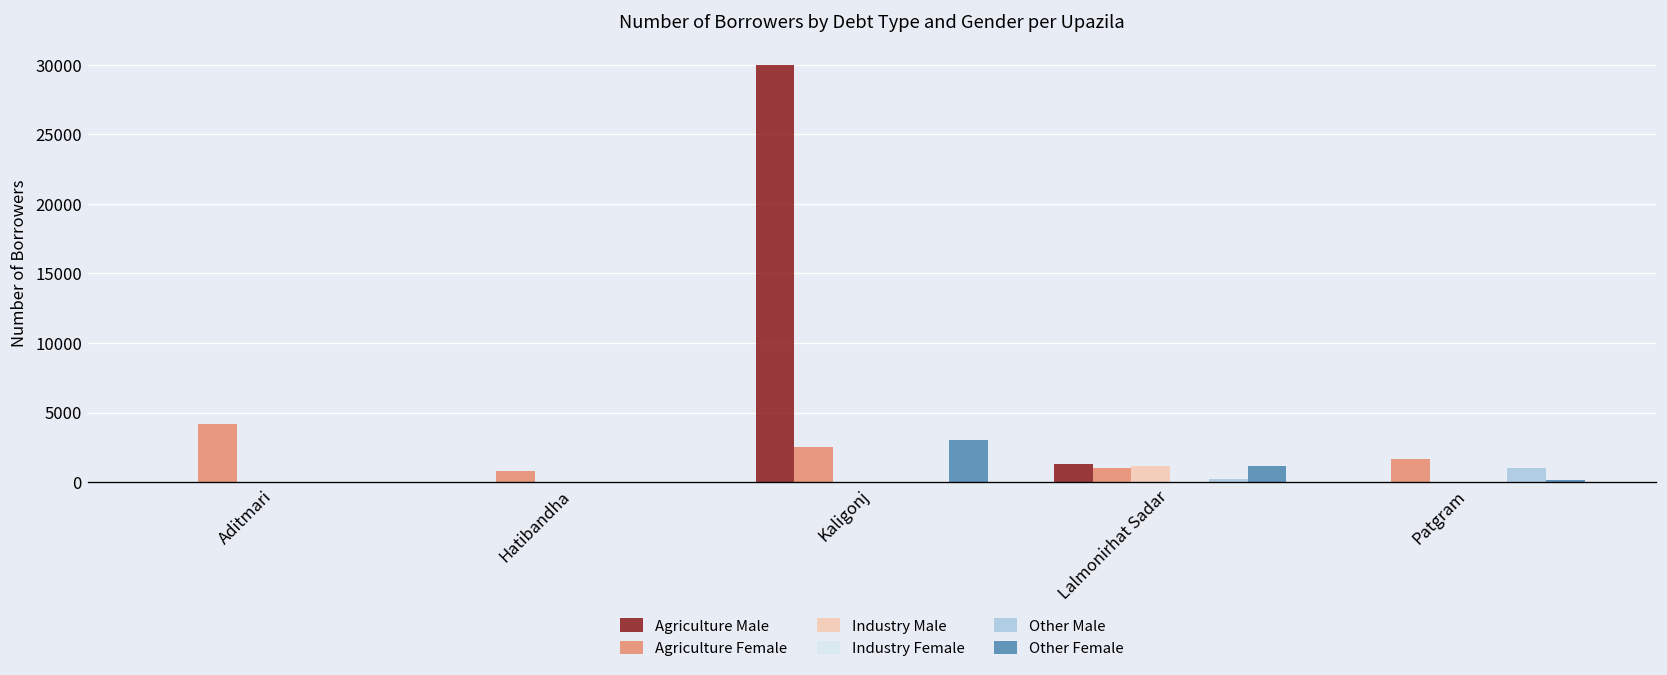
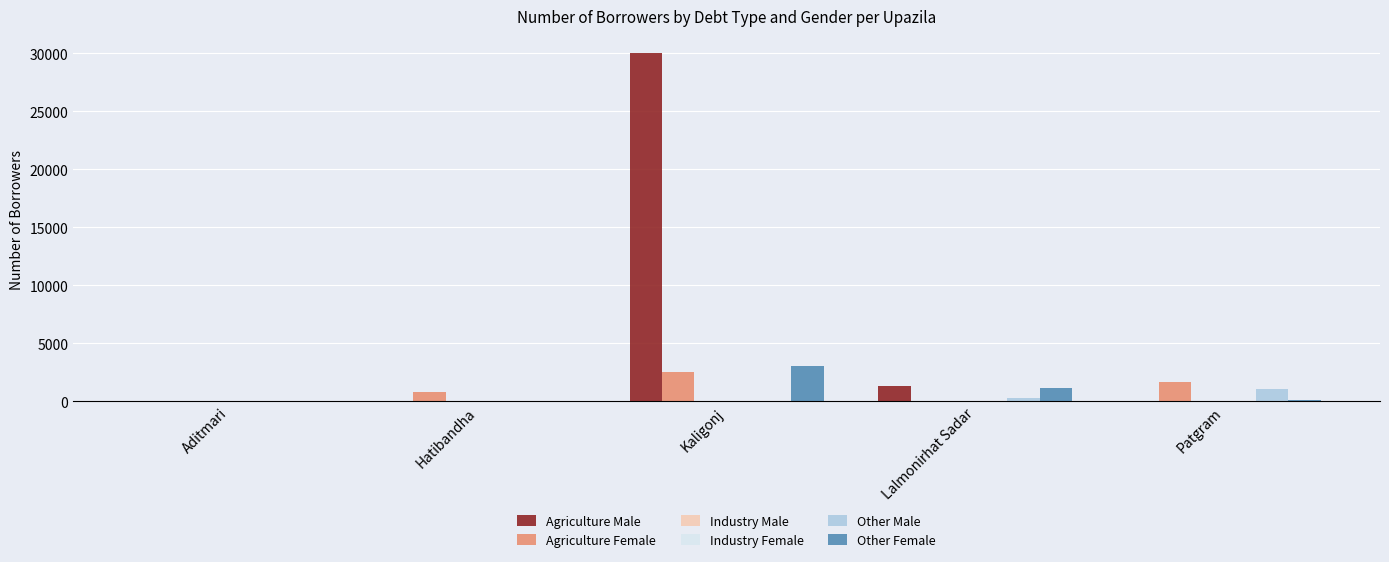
  {
    "Agriculture Male": {
      "Aditmari": 0,
      "Hatibandha": 0,
      "Kaligonj": 30000,
      "Lalmonirhat Sadar": 1300
    },
    "Agriculture Female": {
-     "Aditmari": 4100,
+     "Aditmari": 0,
      "Hatibandha": 800,
      "Kaligonj": 2500,
-     "Lalmonirhat Sadar": 1000,
+     "Lalmonirhat Sadar": 0,
      "Patgram": 1600
    },
    "Industry Male": {
      "Aditmari": 0,
      "Hatibandha": 0,
      "Kaligonj": 0,
-     "Lalmonirhat Sadar": 1200,
+     "Lalmonirhat Sadar": 0,
      "Patgram": 0
    },
    "Other Female": {
      "Aditmari": 0,
      "Hatibandha": 0,
      "Kaligonj": 3000,
      "Lalmonirhat Sadar": 1100
    }
  }
